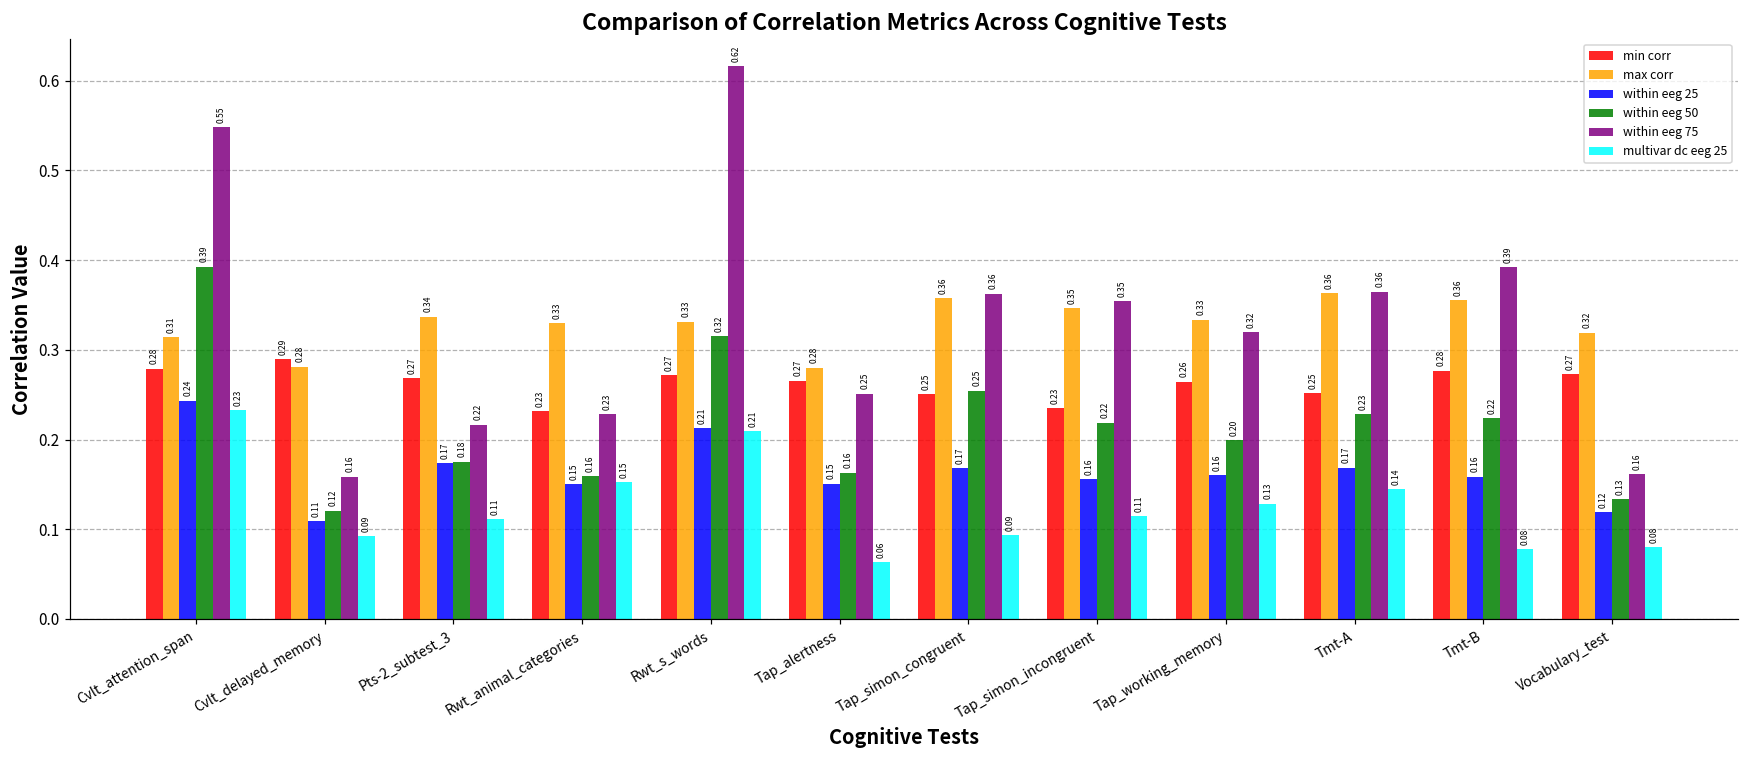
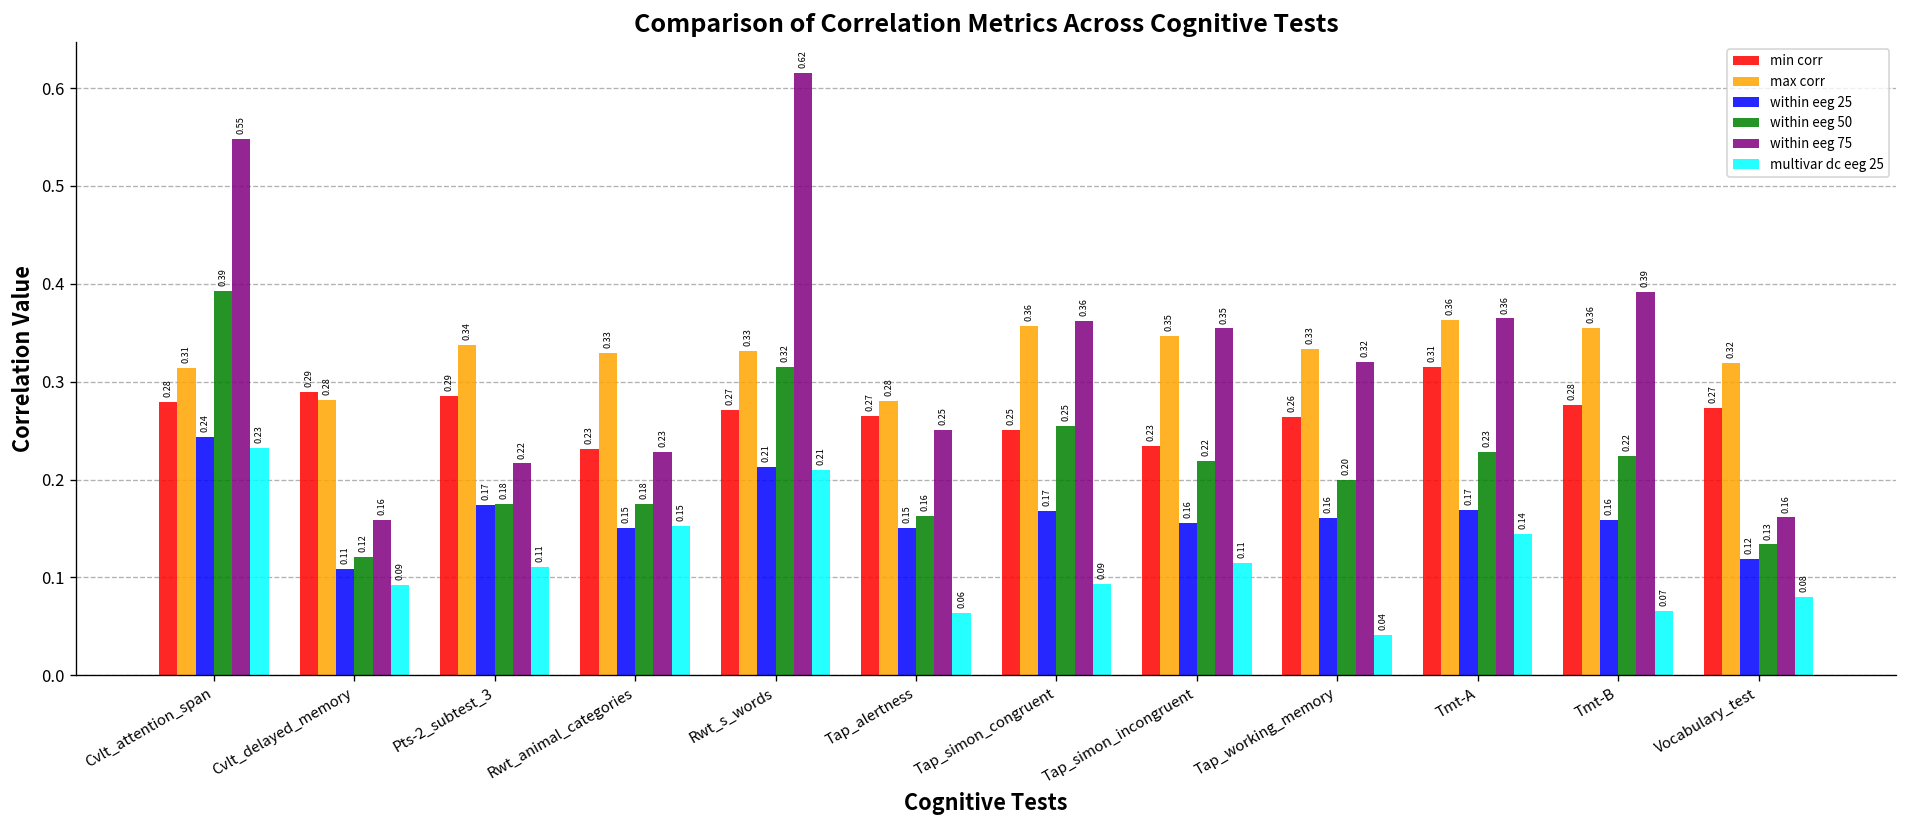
  {
    "min corr": {
      "Cvlt_attention_span": 0.28,
      "Cvlt_delayed_memory": 0.29,
-     "Pts-2_subtest_3": 0.27,
+     "Pts-2_subtest_3": 0.29,
      "Rwt_animal_categories": 0.23,
      "Rwt_s_words": 0.27,
      "Tap_alertness": 0.27,
      "Tap_simon_congruent": 0.25,
      "Tap_simon_incongruent": 0.23,
      "Tap_working_memory": 0.26,
-     "Tmt-A": 0.25,
+     "Tmt-A": 0.31,
      "Tmt-B": 0.28,
      "Vocabulary_test": 0.27
    },
    "max corr": {
      "Cvlt_attention_span": 0.31,
      "Cvlt_delayed_memory": 0.28,
      "Pts-2_subtest_3": 0.34,
      "Rwt_animal_categories": 0.33,
      "Rwt_s_words": 0.33,
      "Tap_alertness": 0.28,
      "Tap_simon_congruent": 0.36,
      "Tap_simon_incongruent": 0.35,
      "Tap_working_memory": 0.33,
      "Tmt-A": 0.36,
      "Tmt-B": 0.36,
      "Vocabulary_test": 0.32
    },
    "within eeg 25": {
      "Cvlt_attention_span": 0.24,
      "Cvlt_delayed_memory": 0.11,
      "Pts-2_subtest_3": 0.17,
      "Rwt_animal_categories": 0.15,
      "Rwt_s_words": 0.21,
      "Tap_alertness": 0.15,
      "Tap_simon_congruent": 0.17,
      "Tap_simon_incongruent": 0.16,
      "Tap_working_memory": 0.16,
      "Tmt-A": 0.17,
      "Tmt-B": 0.16,
      "Vocabulary_test": 0.12
    },
    "within eeg 50": {
      "Cvlt_attention_span": 0.39,
      "Cvlt_delayed_memory": 0.12,
      "Pts-2_subtest_3": 0.18,
-     "Rwt_animal_categories": 0.16,
+     "Rwt_animal_categories": 0.18,
      "Rwt_s_words": 0.32,
      "Tap_alertness": 0.16,
      "Tap_simon_congruent": 0.25,
      "Tap_simon_incongruent": 0.22,
      "Tap_working_memory": 0.20,
      "Tmt-A": 0.23,
      "Tmt-B": 0.22,
      "Vocabulary_test": 0.13
    },
    "within eeg 75": {
      "Cvlt_attention_span": 0.55,
      "Cvlt_delayed_memory": 0.16,
      "Pts-2_subtest_3": 0.22,
      "Rwt_animal_categories": 0.23,
      "Rwt_s_words": 0.62,
      "Tap_alertness": 0.25,
      "Tap_simon_congruent": 0.36,
      "Tap_simon_incongruent": 0.35,
      "Tap_working_memory": 0.32,
      "Tmt-A": 0.36,
      "Tmt-B": 0.39,
      "Vocabulary_test": 0.16
    },
    "multivar dc eeg 25": {
      "Cvlt_attention_span": 0.23,
      "Cvlt_delayed_memory": 0.09,
      "Pts-2_subtest_3": 0.11,
      "Rwt_animal_categories": 0.15,
      "Rwt_s_words": 0.21,
      "Tap_alertness": 0.06,
      "Tap_simon_congruent": 0.09,
      "Tap_simon_incongruent": 0.11,
-     "Tap_working_memory": 0.13,
+     "Tap_working_memory": 0.04,
      "Tmt-A": 0.14,
-     "Tmt-B": 0.08,
+     "Tmt-B": 0.07,
      "Vocabulary_test": 0.08
    }
  }
